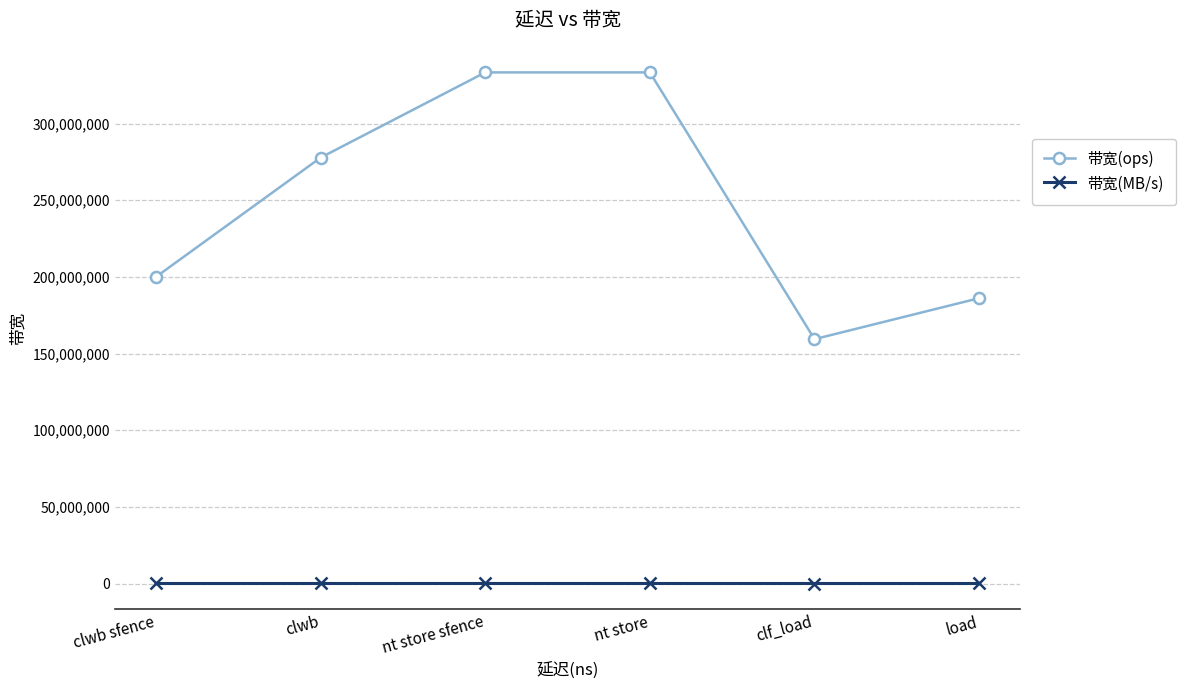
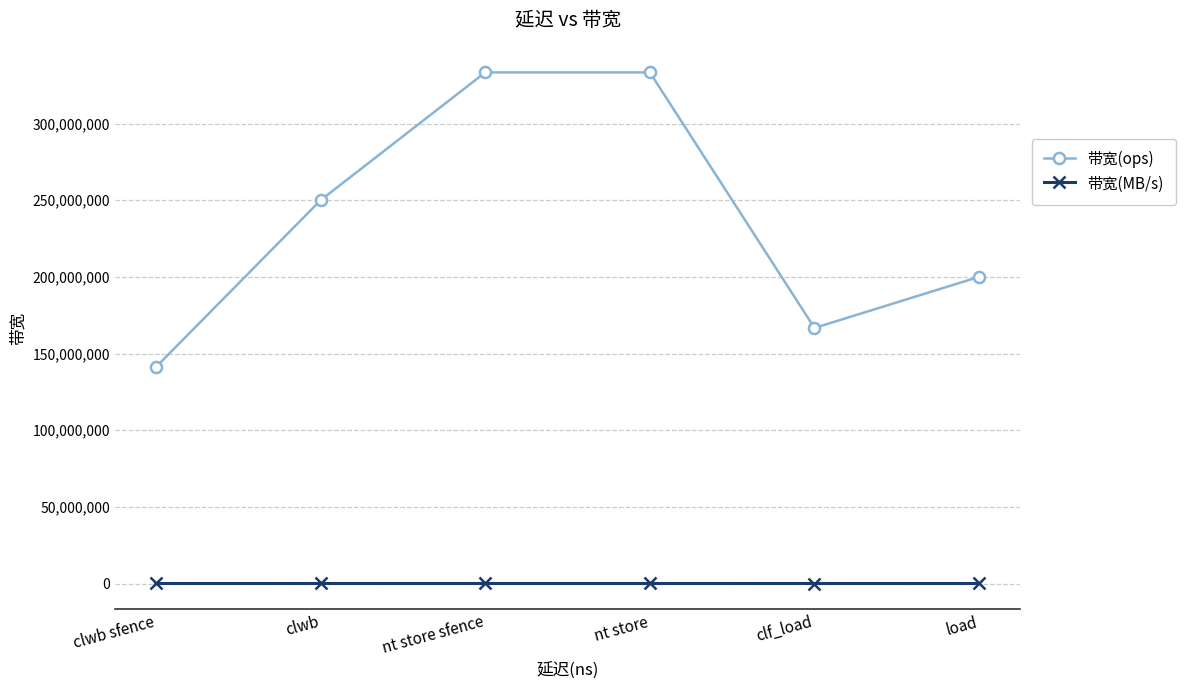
  {
    "带宽(ops)": {
-     "clwb sfence": "200,000,000",
-     "clwb": "278,000,000",
+     "clwb sfence": "141,000,000",
+     "clwb": "250,000,000",
      "nt store sfence": "333,000,000",
      "nt store": "333,000,000",
-     "clf_load": "159,000,000",
-     "load": "186,000,000"
+     "clf_load": "167,000,000",
+     "load": "200,000,000"
    },
    "带宽(MB/s)": {
      "clwb sfence": "0",
      "clwb": "0",
      "nt store sfence": "0",
      "nt store": "0",
      "clf_load": "0",
      "load": "0"
    }
  }
